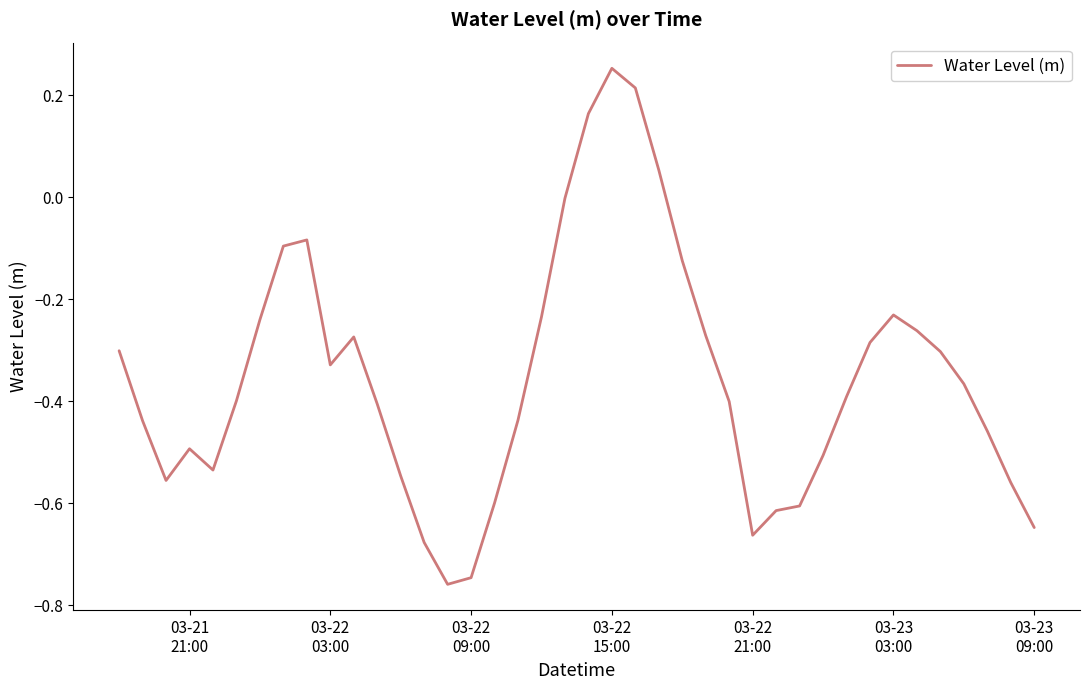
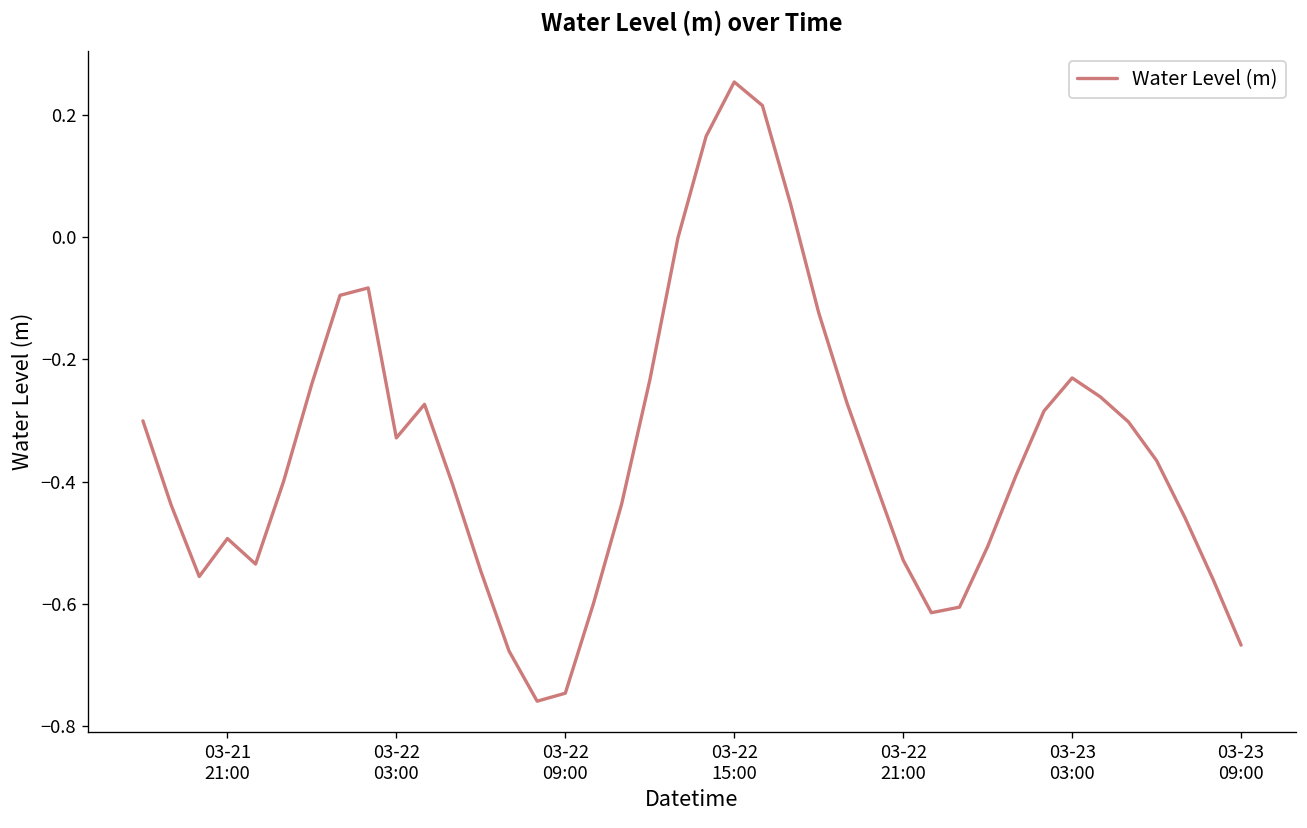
  {
    "03-21 21:00": -0.49,
    "03-22 03:00": -0.33,
    "03-22 09:00": -0.75,
    "03-22 15:00": 0.25,
-   "03-22 21:00": -0.66,
+   "03-22 21:00": -0.53,
    "03-23 03:00": -0.23,
-   "03-23 09:00": -0.65
+   "03-23 09:00": -0.67
  }
